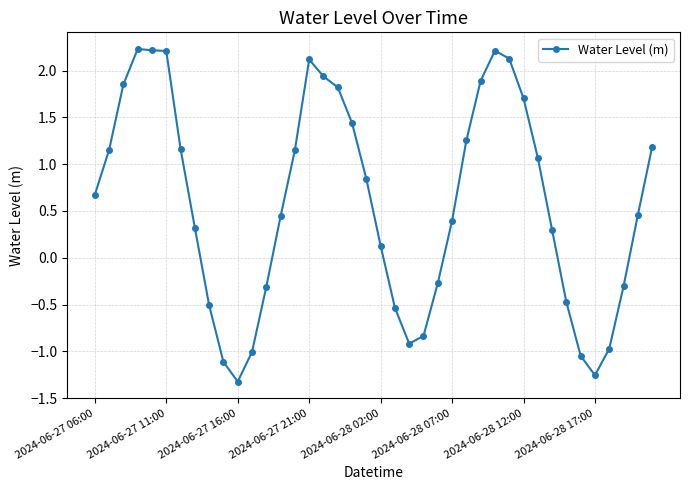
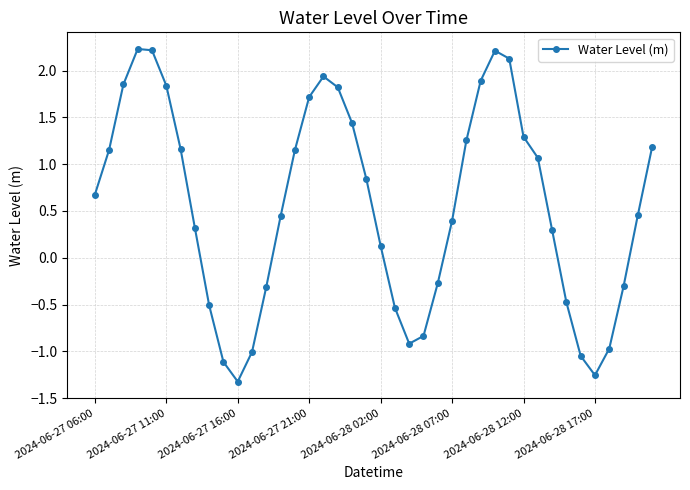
  {
    "2024-06-27 06:00": 0.7,
-   "2024-06-27 11:00": 2.2,
+   "2024-06-27 11:00": 1.8,
    "2024-06-27 16:00": -1.3,
-   "2024-06-27 21:00": 2.1,
+   "2024-06-27 21:00": 1.7,
    "2024-06-28 02:00": 0.1,
    "2024-06-28 07:00": 0.4,
-   "2024-06-28 12:00": 1.7,
+   "2024-06-28 12:00": 1.3,
    "2024-06-28 17:00": -1.3
  }
